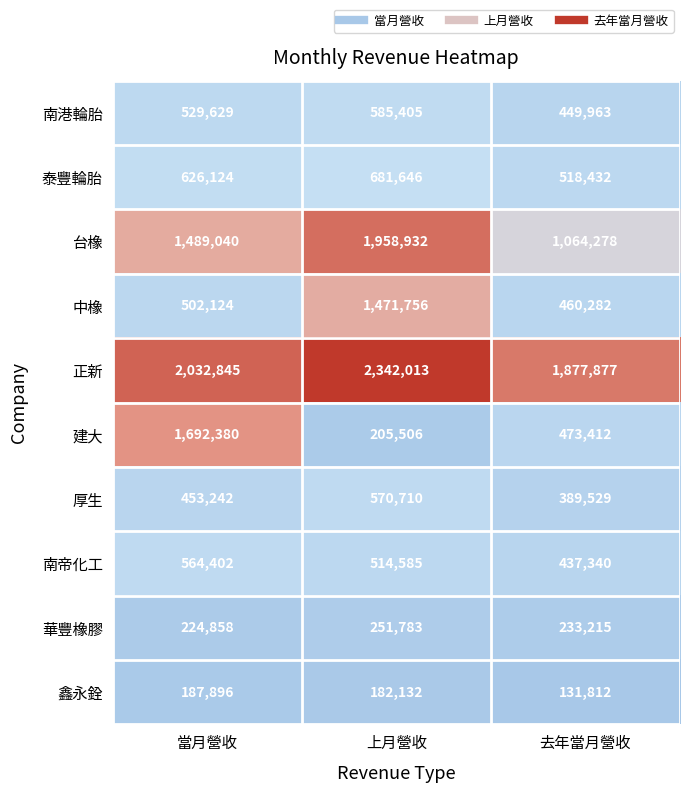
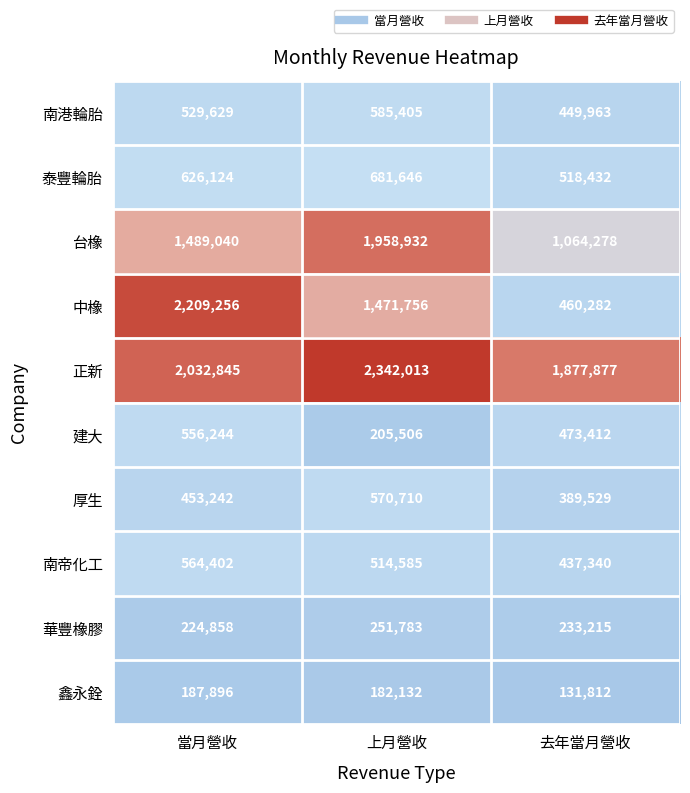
  {
    "南港輪胎": {
      "當月營收": "529,629",
      "上月營收": "585,405",
      "去年當月營收": "449,963"
    },
    "泰豐輪胎": {
      "當月營收": "626,124",
      "上月營收": "681,646",
      "去年當月營收": "518,432"
    },
    "台橡": {
      "當月營收": "1,489,040",
      "上月營收": "1,958,932"
    },
    "中橡": {
-     "當月營收": "502,124",
+     "當月營收": "2,209,256",
      "上月營收": "1,471,756",
      "去年當月營收": "460,282"
    },
    "正新": {
      "當月營收": "2,032,845",
      "上月營收": "2,342,013",
      "去年當月營收": "1,877,877"
    },
    "建大": {
-     "當月營收": "1,692,380",
+     "當月營收": "556,244",
      "上月營收": "205,506",
      "去年當月營收": "473,412"
    },
    "厚生": {
      "當月營收": "453,242",
      "上月營收": "570,710",
      "去年當月營收": "389,529"
    },
    "南帝化工": {
      "當月營收": "564,402",
      "上月營收": "514,585",
      "去年當月營收": "437,340"
    },
    "華豐橡膠": {
      "當月營收": "224,858",
      "上月營收": "251,783",
      "去年當月營收": "233,215"
    },
    "鑫永銓": {
      "當月營收": "187,896",
      "上月營收": "182,132",
      "去年當月營收": "131,812"
    }
  }
